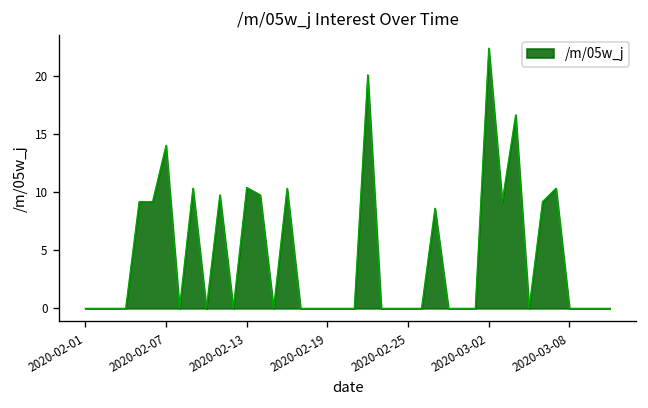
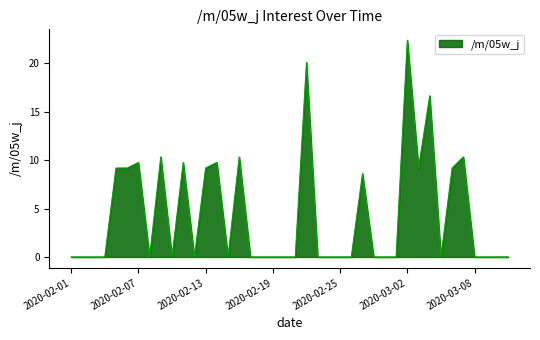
  {
    "2020-02-01": 0,
-   "2020-02-07": 14,
-   "2020-02-13": 10,
+   "2020-02-07": 10,
+   "2020-02-13": 9,
    "2020-02-19": 0,
    "2020-02-25": 0,
    "2020-03-02": 22,
    "2020-03-08": 0
  }
